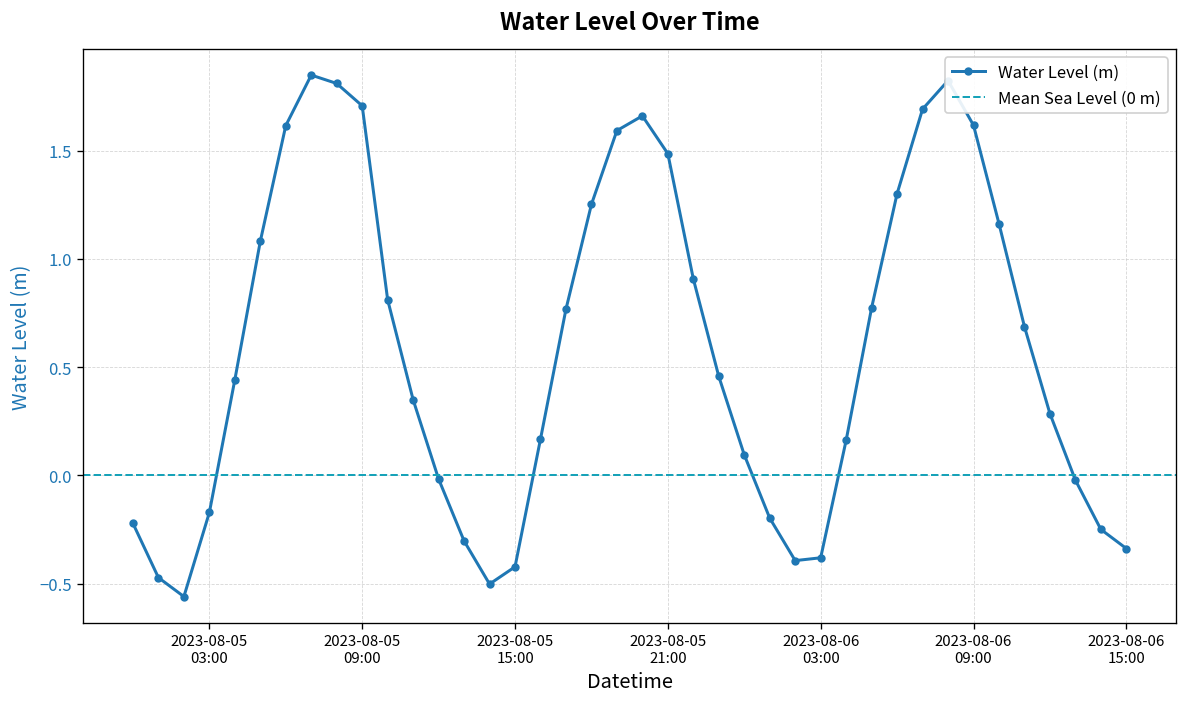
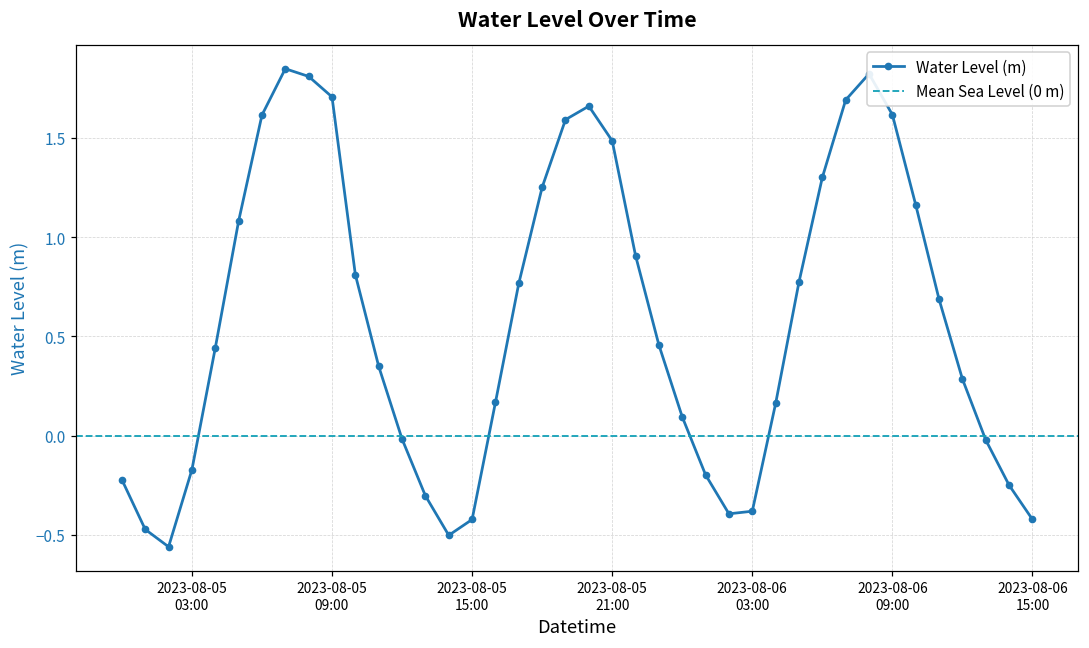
  {
    "2023-08-05 03:00": -0.17,
    "2023-08-05 09:00": 1.71,
    "2023-08-05 15:00": -0.42,
    "2023-08-05 21:00": 1.49,
    "2023-08-06 03:00": -0.38,
    "2023-08-06 09:00": 1.62,
-   "2023-08-06 15:00": -0.34
+   "2023-08-06 15:00": -0.42
  }
